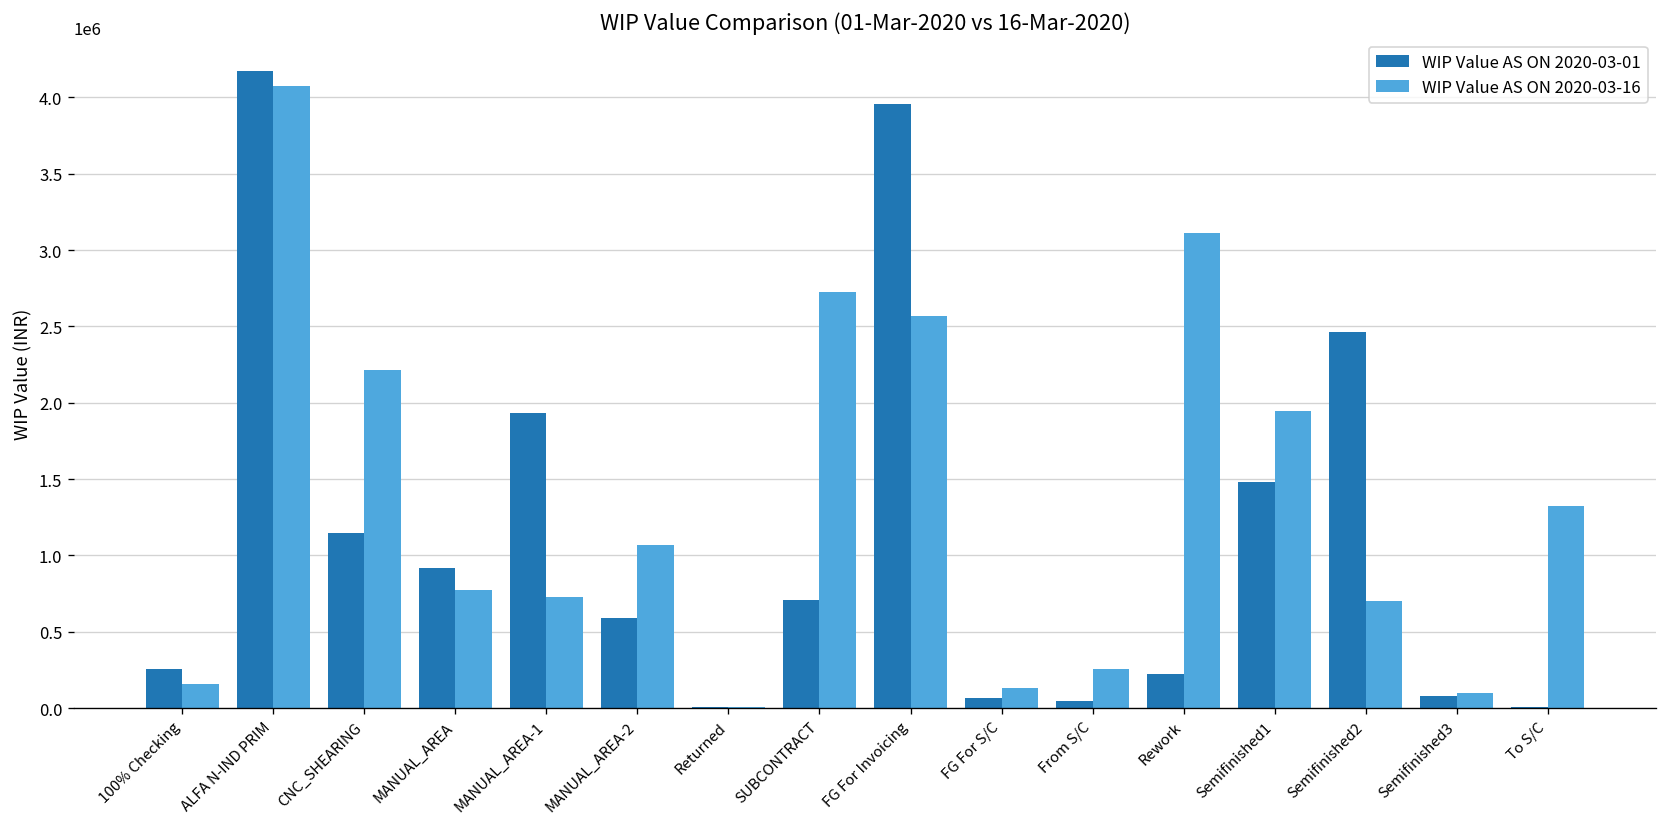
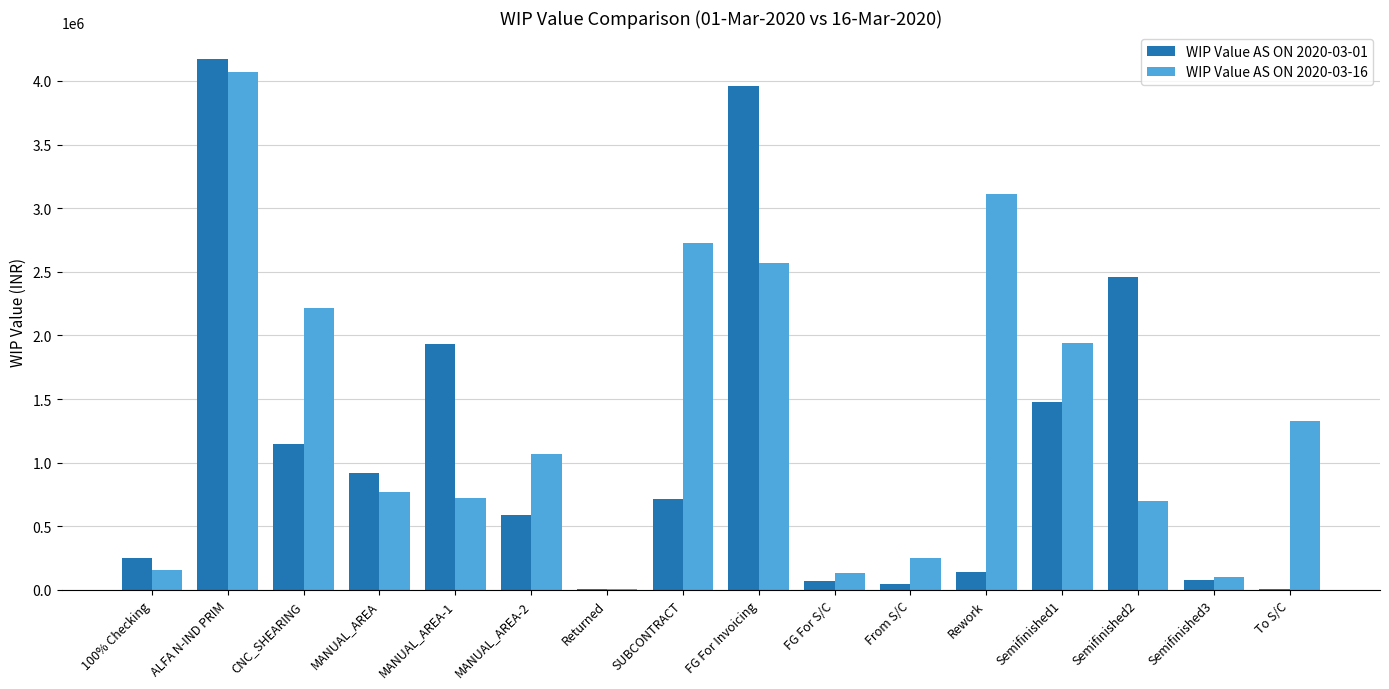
  {
    "WIP Value AS ON 2020-03-01": {
      "100% Checking": 250000,
      "ALFA N-IND PRIM": 4180000,
      "CNC_SHEARING": 1150000,
      "MANUAL_AREA": 920000,
      "MANUAL_AREA-1": 1940000,
      "MANUAL_AREA-2": 590000,
      "SUBCONTRACT": 710000,
      "FG For Invoicing": 3960000,
      "FG For S/C": 70000,
      "From S/C": 50000,
-     "Rework": 220000,
+     "Rework": 140000,
      "Semifinished1": 1480000,
      "Semifinished2": 2460000,
      "Semifinished3": 80000
    },
    "WIP Value AS ON 2020-03-16": {
      "100% Checking": 160000,
      "ALFA N-IND PRIM": 4070000,
      "CNC_SHEARING": 2220000,
      "MANUAL_AREA": 770000,
      "MANUAL_AREA-1": 730000,
      "MANUAL_AREA-2": 1070000,
      "SUBCONTRACT": 2730000,
      "FG For Invoicing": 2570000,
      "FG For S/C": 130000,
      "From S/C": 250000,
      "Rework": 3110000,
      "Semifinished1": 1940000,
      "Semifinished2": 700000,
      "Semifinished3": 100000,
      "To S/C": 1330000
    }
  }
